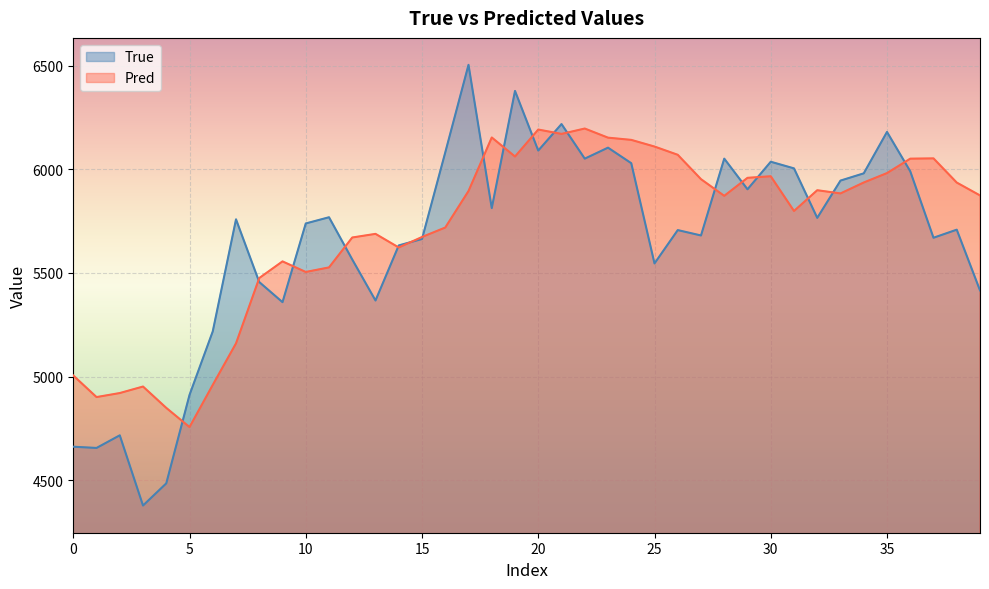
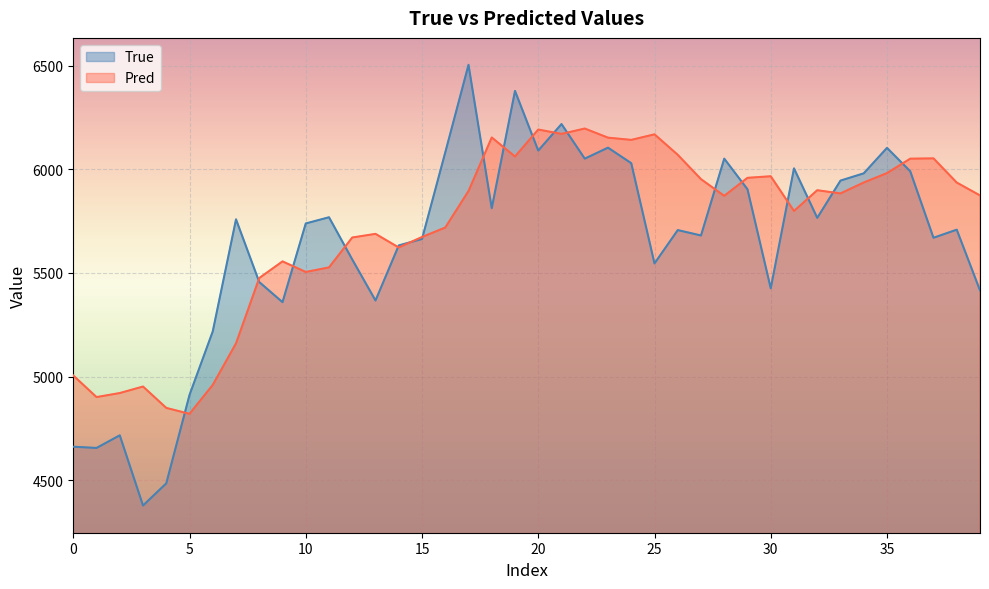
  {
    "True": {
      "0": 4660,
      "5": 4910,
      "10": 5740,
      "20": 6090,
      "25": 5550,
-     "30": 6040,
-     "35": 6180
+     "30": 5430,
+     "35": 6100
    },
    "Pred": {
      "0": 5000,
-     "5": 4760,
+     "5": 4820,
      "10": 5500,
      "20": 6190,
-     "25": 6110,
+     "25": 6170,
      "30": 5970,
      "35": 5980
    }
  }
